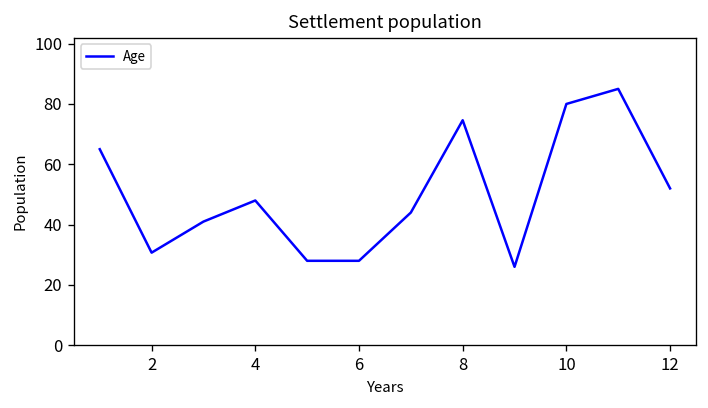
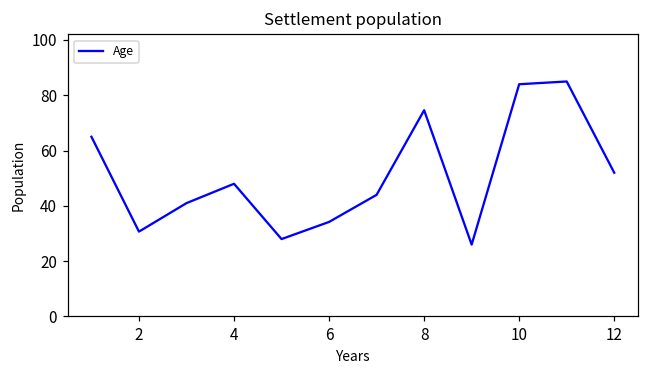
  {
    "2": 31,
    "4": 48,
-   "6": 28,
+   "6": 34,
    "8": 75,
-   "10": 80,
+   "10": 84,
    "12": 52
  }
